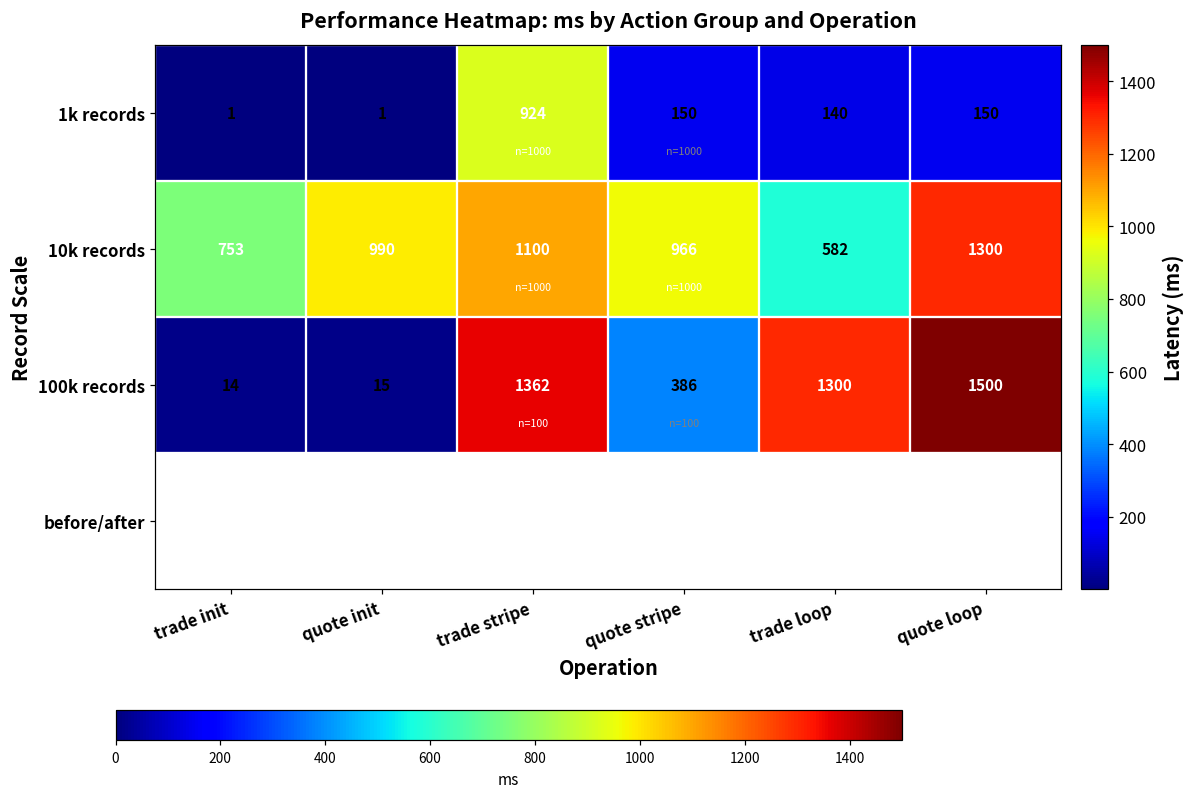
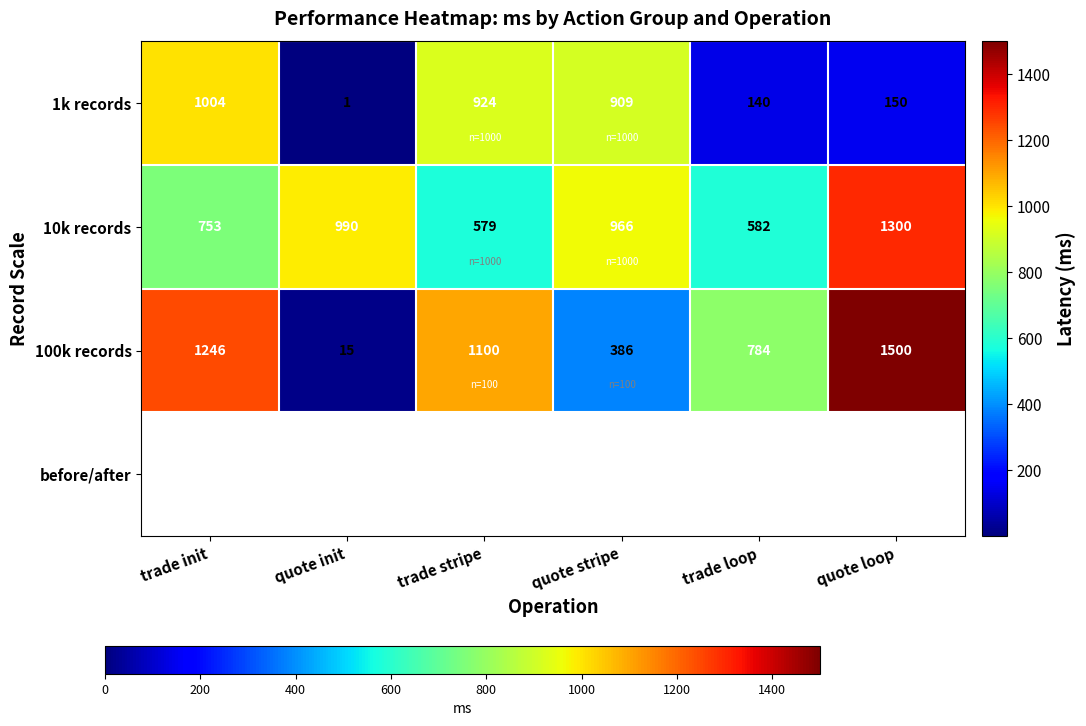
  {
    "1k records": {
-     "trade init": 1,
+     "trade init": 1004,
      "quote init": 1,
-     "quote stripe": 150,
+     "quote stripe": 909,
      "trade loop": 140,
      "quote loop": 150
    },
    "10k records": {
      "trade init": 753,
      "quote init": 990,
-     "trade stripe": 1100,
+     "trade stripe": 579,
      "trade loop": 582,
      "quote loop": 1300
    },
    "100k records": {
-     "trade init": 14,
+     "trade init": 1246,
      "quote init": 15,
-     "trade stripe": 1362,
-     "trade loop": 1300,
+     "trade stripe": 1100,
+     "trade loop": 784,
      "quote loop": 1500
    }
  }
